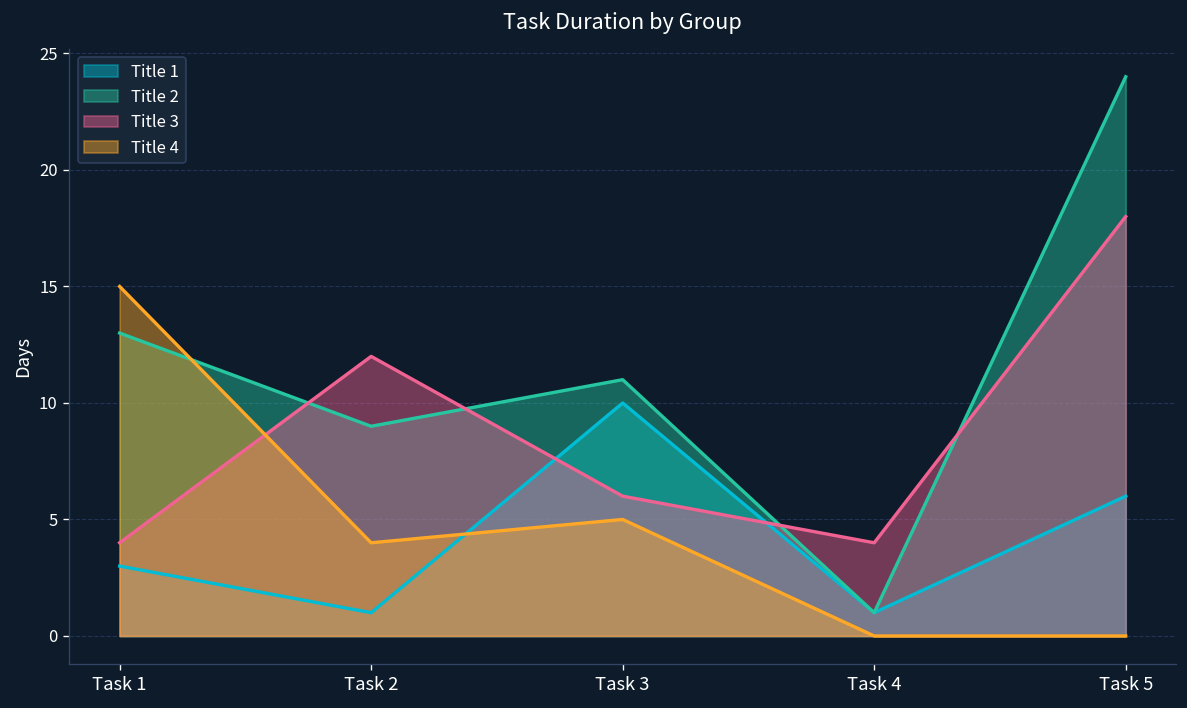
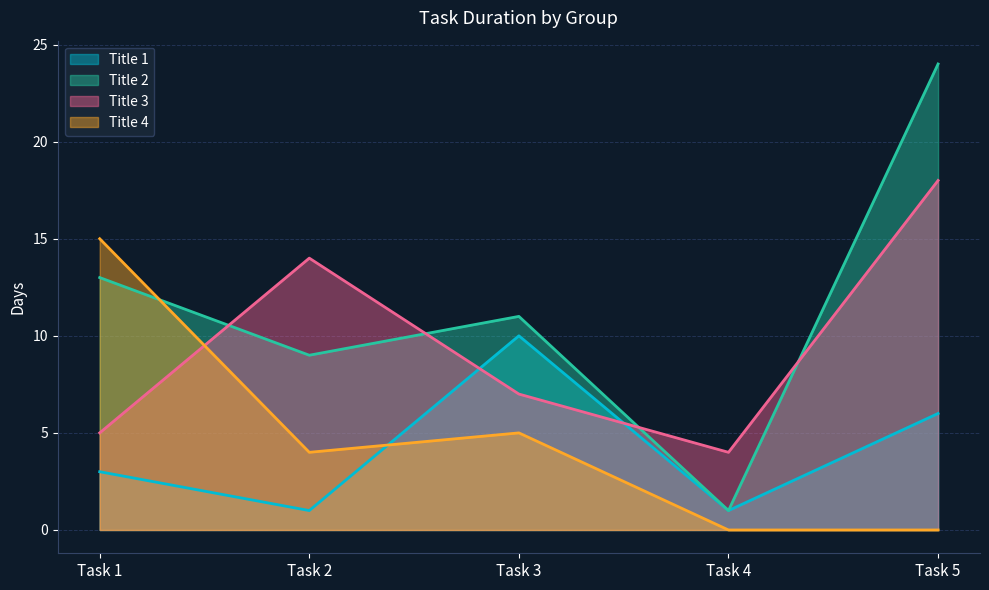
  {
    "Title 3": {
-     "Task 1": 4,
-     "Task 2": 12,
-     "Task 3": 6,
+     "Task 1": 5,
+     "Task 2": 14,
+     "Task 3": 7,
      "Task 4": 4,
      "Task 5": 18
    },
    "Title 4": {
      "Task 1": 15,
      "Task 2": 4,
      "Task 3": 5,
      "Task 4": 0,
      "Task 5": 0
    }
  }
